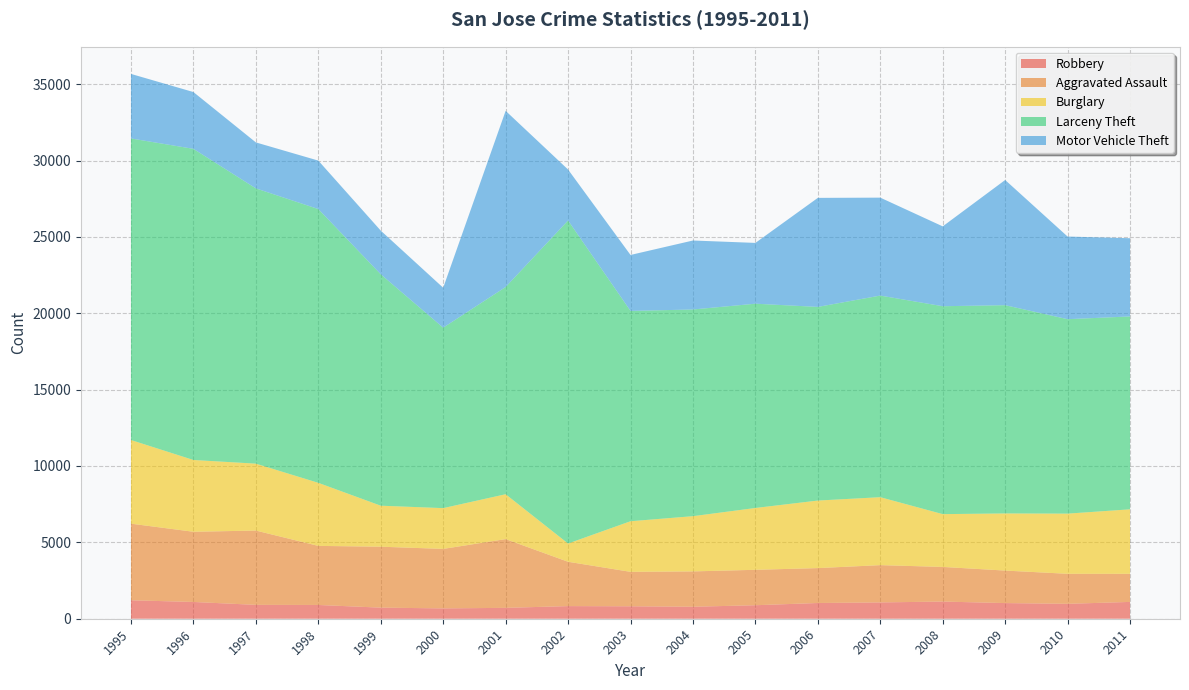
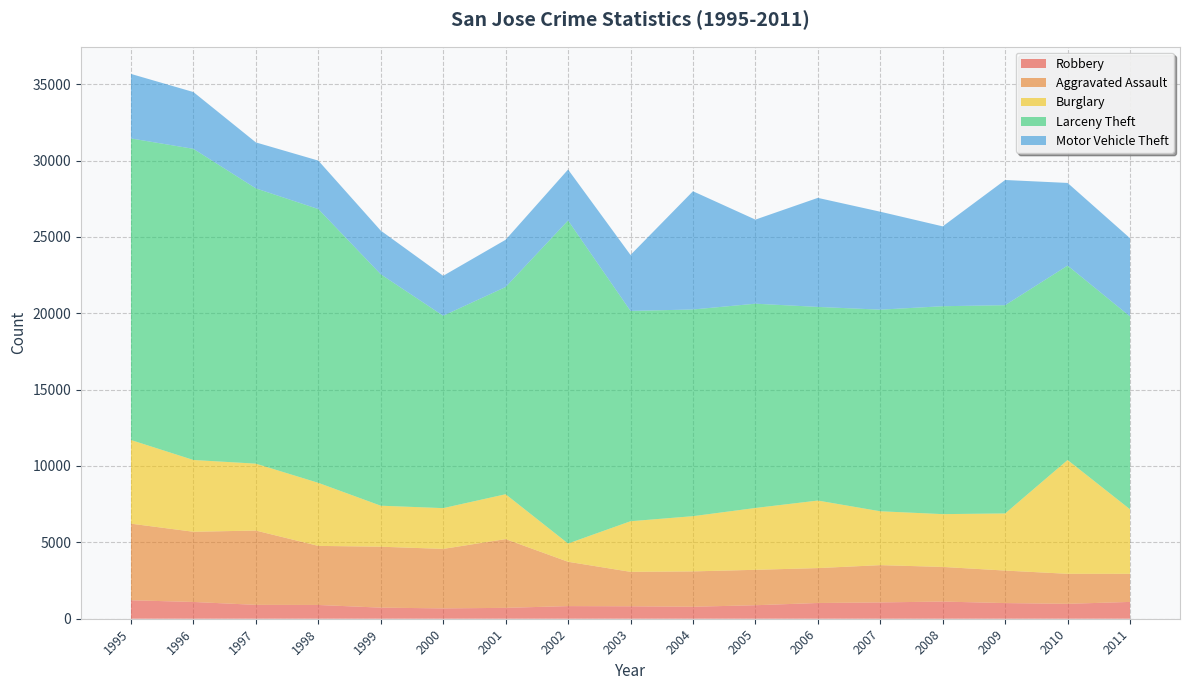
  {
    "Burglary": {
      "1995": 5500,
      "1996": 4700,
      "1997": 4400,
      "1998": 4100,
      "1999": 2700,
      "2000": 2700,
      "2001": 2900,
      "2002": 1200,
      "2003": 3300,
      "2004": 3600,
      "2005": 4000,
      "2006": 4400,
-     "2007": 4400,
+     "2007": 3500,
      "2008": 3500,
      "2009": 3700,
-     "2010": 3900,
+     "2010": 7500,
      "2011": 4200
    },
    "Larceny Theft": {
      "1995": 19700,
      "1996": 20400,
      "1997": 18000,
      "1998": 17900,
      "1999": 15200,
-     "2000": 11800,
+     "2000": 12600,
      "2001": 13600,
      "2002": 21100,
      "2003": 13800,
      "2004": 13500,
      "2005": 13400,
      "2006": 12700,
      "2007": 13200,
      "2008": 13600,
      "2009": 13600,
      "2010": 12700,
      "2011": 12600
    },
    "Motor Vehicle Theft": {
      "1995": 4200,
      "1996": 3700,
      "1997": 3000,
      "1998": 3200,
      "1999": 2900,
      "2000": 2600,
-     "2001": 11500,
+     "2001": 3100,
      "2002": 3300,
      "2003": 3700,
-     "2004": 4500,
-     "2005": 4000,
+     "2004": 7700,
+     "2005": 5500,
      "2006": 7100,
      "2007": 6400,
      "2008": 5200,
      "2009": 8200,
      "2010": 5400,
      "2011": 5100
    }
  }
